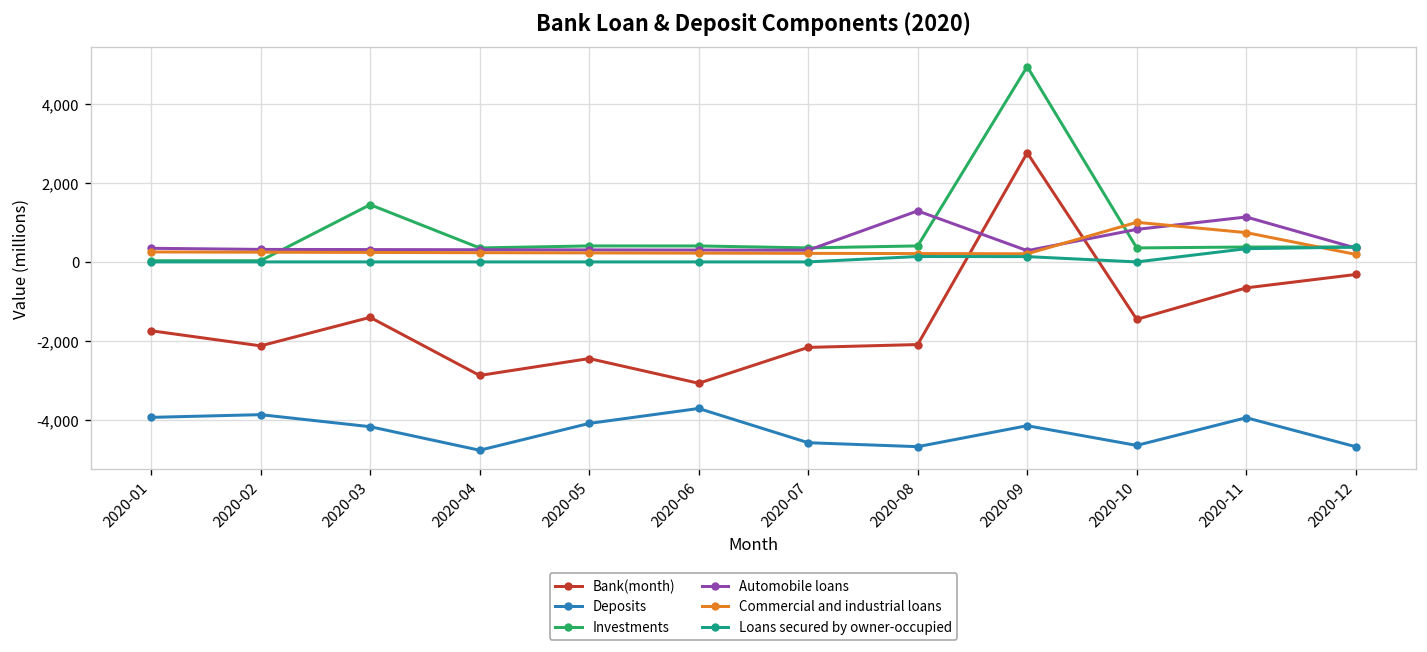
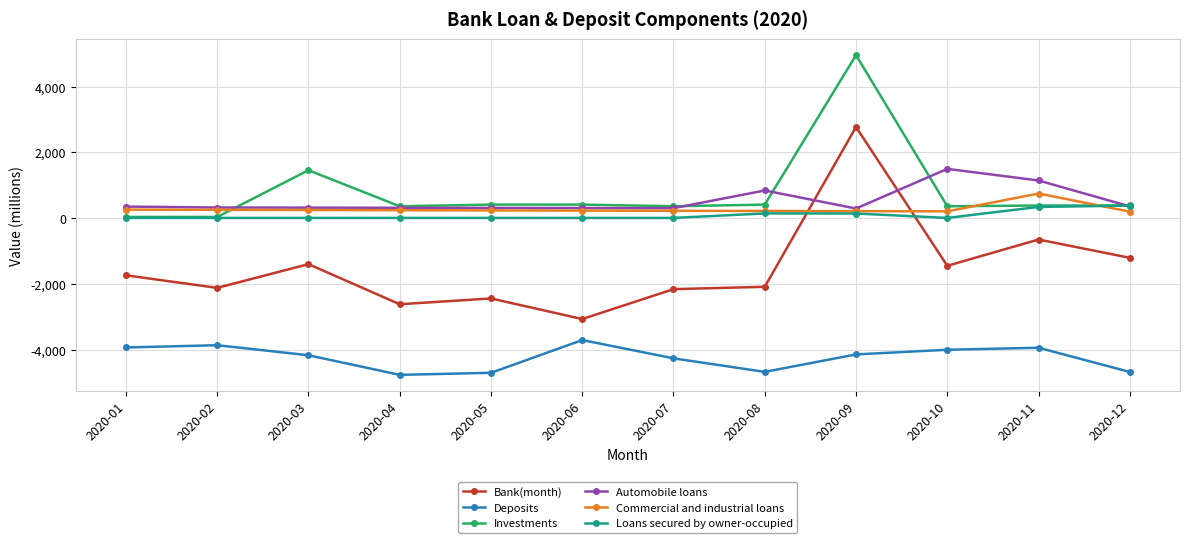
  {
    "Bank(month)": {
      "2020-01": "-1,700",
      "2020-02": "-2,100",
      "2020-03": "-1,400",
-     "2020-04": "-2,900",
+     "2020-04": "-2,600",
      "2020-05": "-2,400",
      "2020-06": "-3,100",
      "2020-07": "-2,200",
      "2020-08": "-2,100",
      "2020-09": "2,800",
      "2020-10": "-1,400",
      "2020-11": "-600",
-     "2020-12": "-300"
+     "2020-12": "-1,200"
    },
    "Deposits": {
      "2020-01": "-3,900",
      "2020-02": "-3,900",
      "2020-03": "-4,200",
      "2020-04": "-4,800",
-     "2020-05": "-4,100",
+     "2020-05": "-4,700",
      "2020-06": "-3,700",
-     "2020-07": "-4,600",
+     "2020-07": "-4,300",
      "2020-08": "-4,700",
      "2020-09": "-4,100",
-     "2020-10": "-4,600",
+     "2020-10": "-4,000",
      "2020-11": "-3,900",
      "2020-12": "-4,700"
    },
    "Automobile loans": {
      "2020-01": "400",
      "2020-06": "300",
-     "2020-08": "1,300",
+     "2020-08": "800",
      "2020-09": "300",
-     "2020-10": "800",
+     "2020-10": "1,500",
      "2020-11": "1,100"
    },
    "Commercial and industrial loans": {
      "2020-01": "300",
      "2020-06": "200",
      "2020-07": "200",
-     "2020-10": "1,000",
+     "2020-10": "200",
      "2020-11": "800",
      "2020-12": "200"
    }
  }
